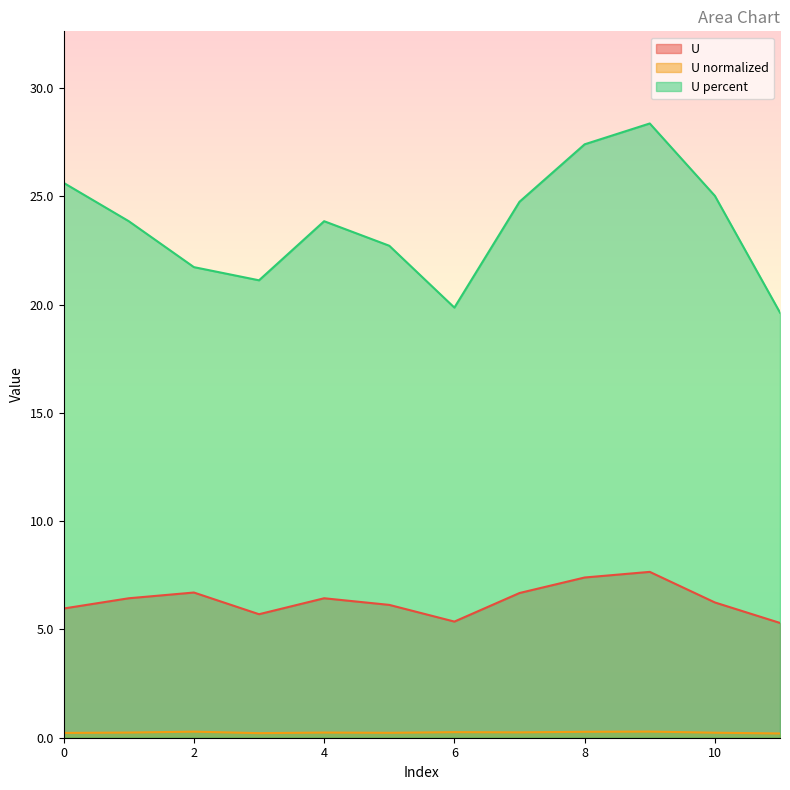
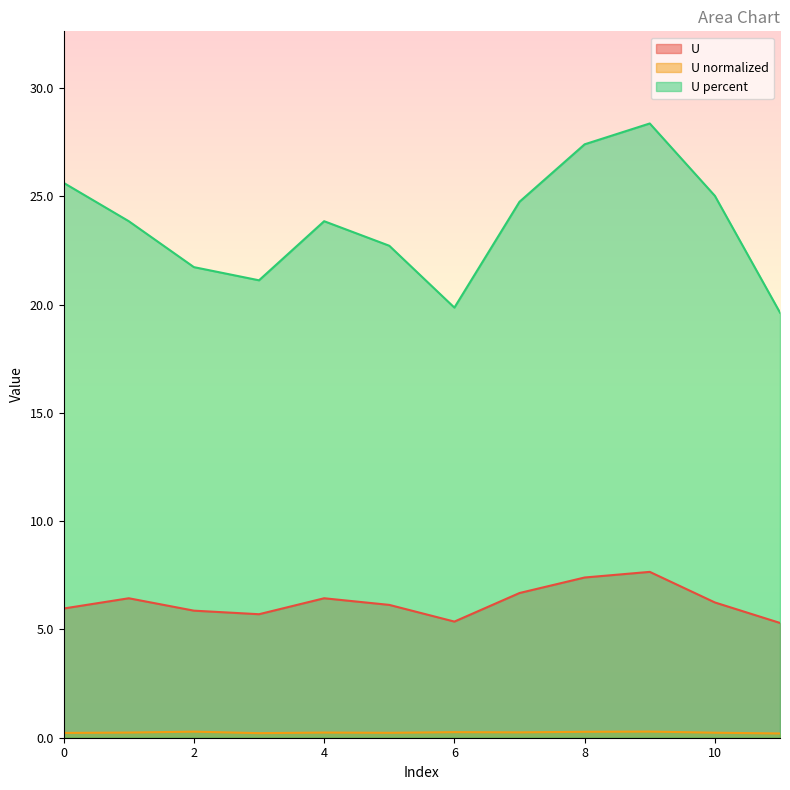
  {
    "U": {
      "0": 6.0,
-     "2": 6.7,
+     "2": 5.9,
      "4": 6.4,
      "6": 5.4,
      "8": 7.4,
      "10": 6.2
    },
    "U normalized": {
      "0": 0.2,
      "2": 0.3,
      "4": 0.2,
      "6": 0.3,
      "8": 0.3,
      "10": 0.2
    },
    "U percent": {
      "0": 25.6,
      "2": 21.7,
      "4": 23.9,
      "6": 19.9,
      "8": 27.4,
      "10": 25.0
    }
  }
